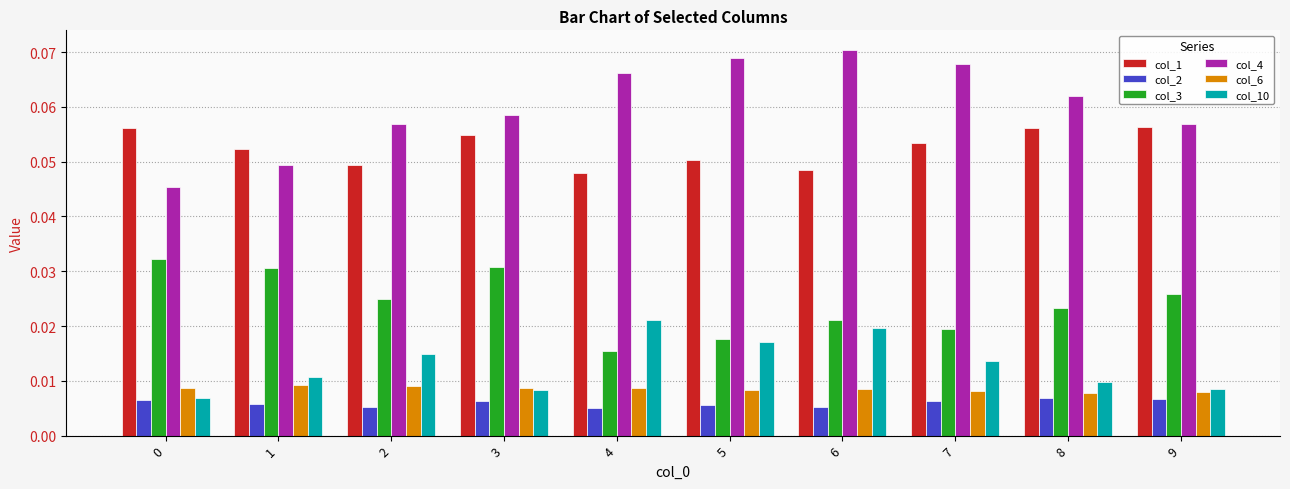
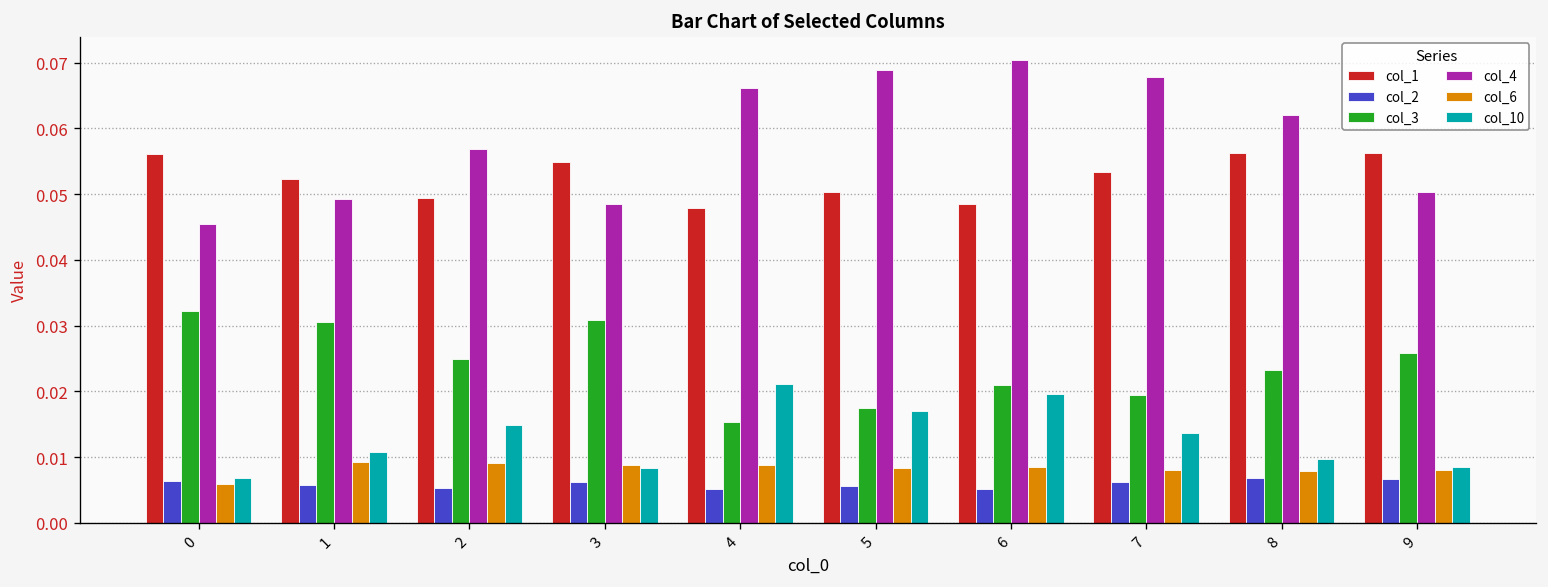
  {
    "col_1": {
      "0": 0.056,
      "1": 0.052,
      "2": 0.049,
      "3": 0.055,
      "4": 0.048,
      "5": 0.050,
      "6": 0.048,
      "7": 0.053,
      "8": 0.056,
      "9": 0.056
    },
    "col_2": {
      "0": 0.006,
      "1": 0.006,
      "2": 0.005,
      "3": 0.006,
      "4": 0.005,
      "5": 0.006,
      "6": 0.005,
      "7": 0.006,
      "8": 0.007,
      "9": 0.007
    },
    "col_3": {
      "0": 0.032,
      "1": 0.031,
      "2": 0.025,
      "3": 0.031,
      "4": 0.015,
      "5": 0.018,
      "6": 0.021,
      "7": 0.019,
      "8": 0.023,
      "9": 0.026
    },
    "col_4": {
      "0": 0.045,
      "1": 0.049,
      "2": 0.057,
-     "3": 0.059,
+     "3": 0.048,
      "4": 0.066,
      "5": 0.069,
      "6": 0.070,
      "7": 0.068,
      "8": 0.062,
-     "9": 0.057
+     "9": 0.050
    },
    "col_6": {
-     "0": 0.009,
+     "0": 0.006,
      "1": 0.009,
      "2": 0.009,
      "3": 0.009,
      "4": 0.009,
      "5": 0.008,
      "6": 0.009,
      "7": 0.008,
      "8": 0.008,
      "9": 0.008
    },
    "col_10": {
      "0": 0.007,
      "1": 0.011,
      "2": 0.015,
      "3": 0.008,
      "4": 0.021,
      "5": 0.017,
      "6": 0.020,
      "7": 0.014,
      "8": 0.010,
      "9": 0.008
    }
  }
